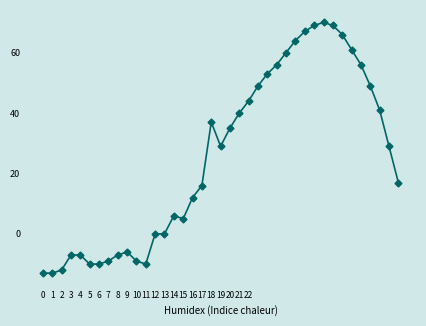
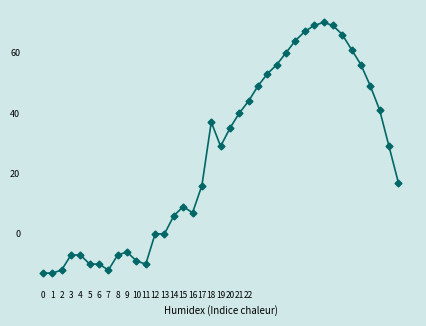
  {
    "0": -13,
    "1": -13,
    "2": -12,
    "3": -7,
    "4": -7,
    "5": -10,
    "6": -10,
-   "7": -9,
+   "7": -12,
    "8": -7,
    "9": -6,
    "10": -9,
    "11": -10,
    "12": 0,
    "13": 0,
    "14": 6,
-   "15": 5,
-   "16": 12,
+   "15": 9,
+   "16": 7,
    "17": 16,
    "18": 37,
    "19": 29,
    "20": 35,
    "21": 40,
    "22": 44
  }
